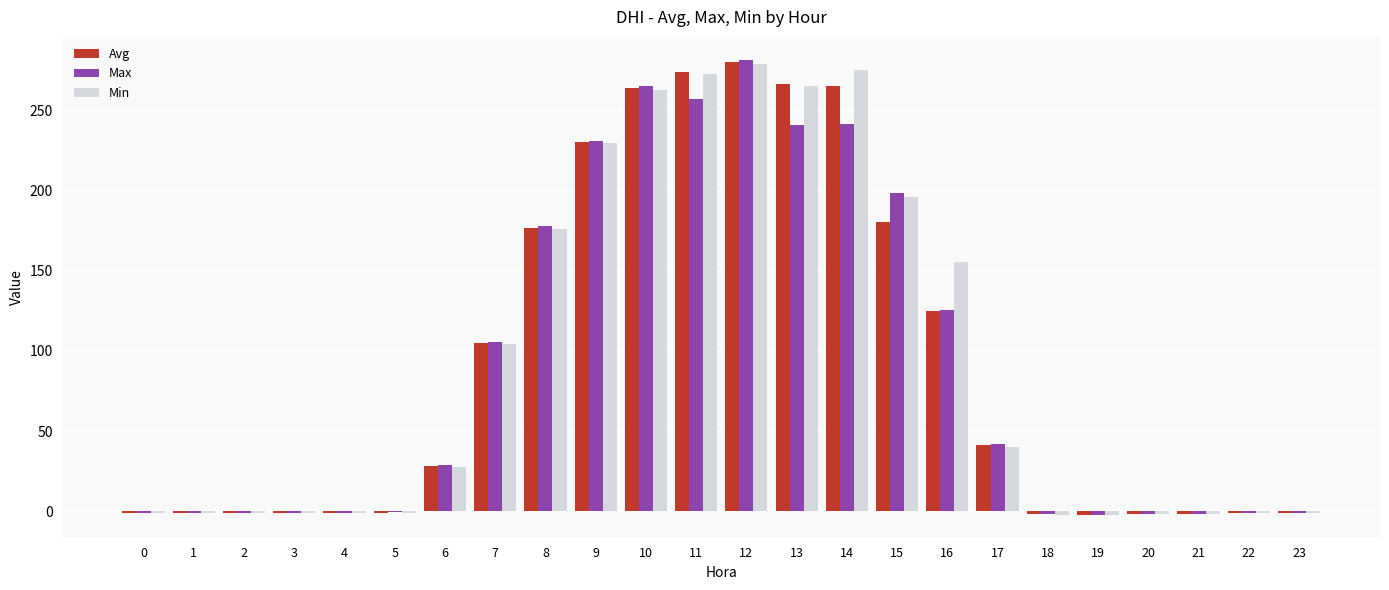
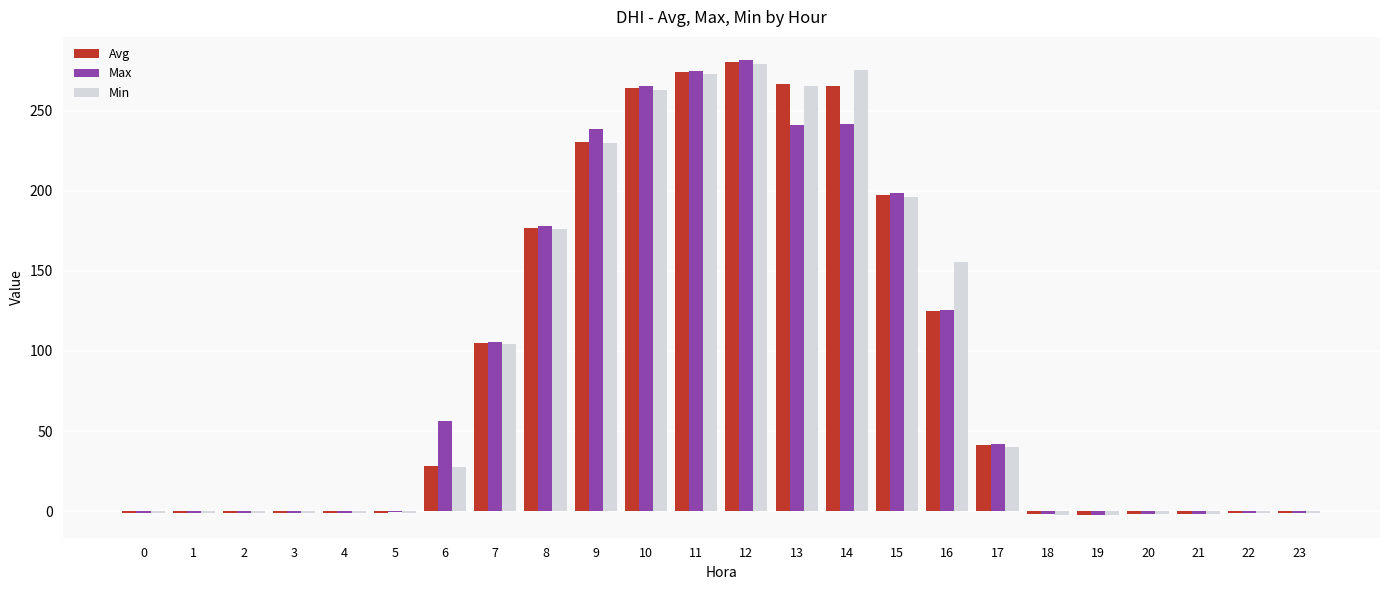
  {
    "Avg": {
      "6": 28,
      "7": 105,
      "8": 177,
      "9": 230,
      "10": 264,
      "11": 274,
      "12": 280,
      "13": 267,
      "14": 265,
-     "15": 181,
+     "15": 197,
      "16": 125,
      "17": 41,
      "18": -2,
      "19": -2,
      "20": -2
    },
    "Max": {
-     "6": 29,
+     "6": 57,
      "7": 106,
      "8": 178,
-     "9": 231,
+     "9": 239,
      "10": 265,
-     "11": 257,
+     "11": 275,
      "12": 282,
      "13": 241,
      "14": 242,
      "15": 198,
      "16": 126,
      "17": 42,
      "18": -2,
      "19": -2,
      "20": -2
    },
    "Min": {
      "6": 27,
      "7": 104,
      "8": 176,
      "9": 230,
      "10": 263,
      "11": 273,
      "12": 279,
      "13": 266,
      "14": 275,
      "15": 196,
      "16": 155,
      "17": 40,
      "18": -2,
      "19": -2,
      "20": -2
    }
  }
